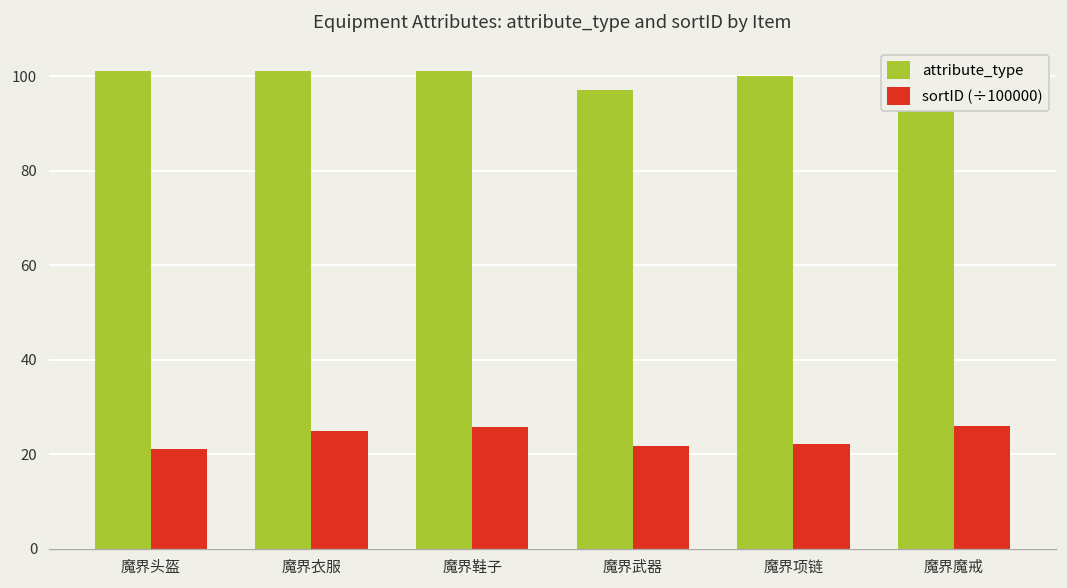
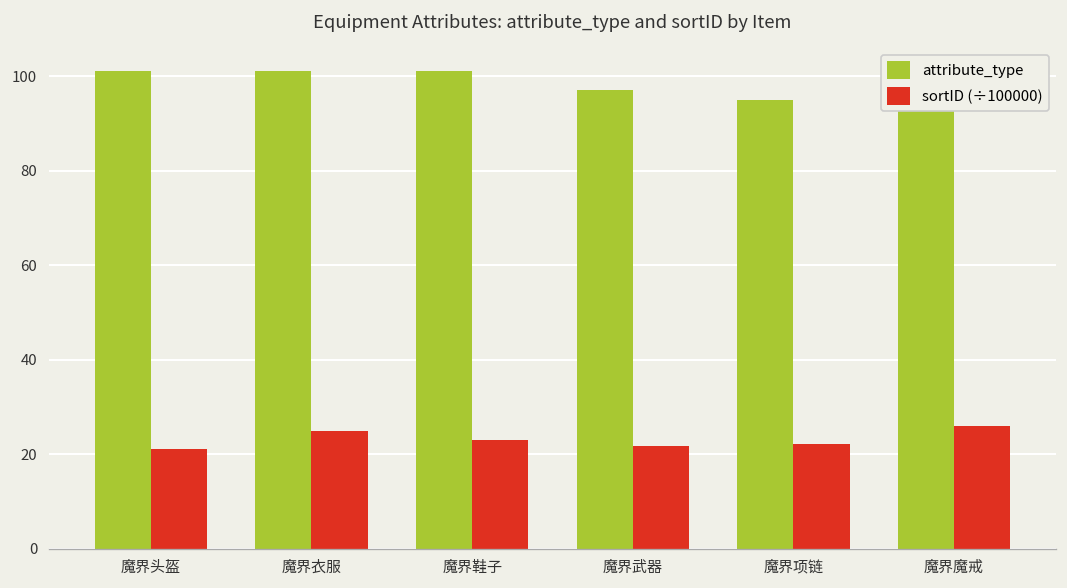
  {
    "attribute_type": {
      "魔界头盔": 101,
      "魔界衣服": 101,
      "魔界鞋子": 101,
      "魔界武器": 97,
-     "魔界项链": 100
+     "魔界项链": 95
    },
    "sortID (÷100000)": {
      "魔界头盔": 21,
      "魔界衣服": 25,
-     "魔界鞋子": 26,
+     "魔界鞋子": 23,
      "魔界武器": 22,
      "魔界项链": 22,
      "魔界魔戒": 26
    }
  }
